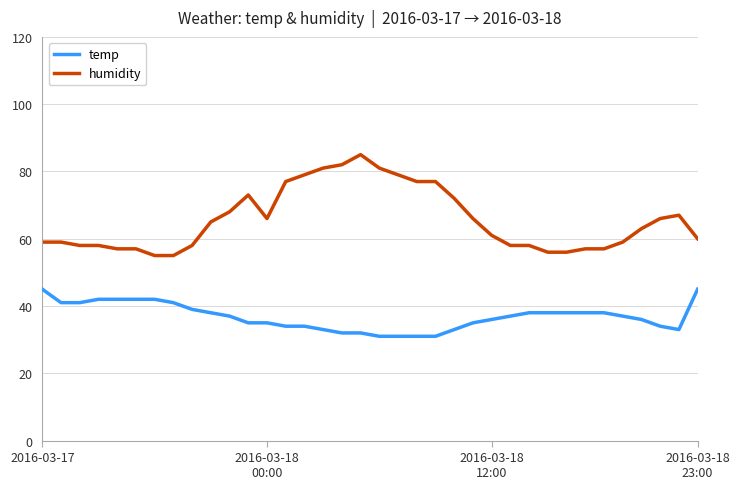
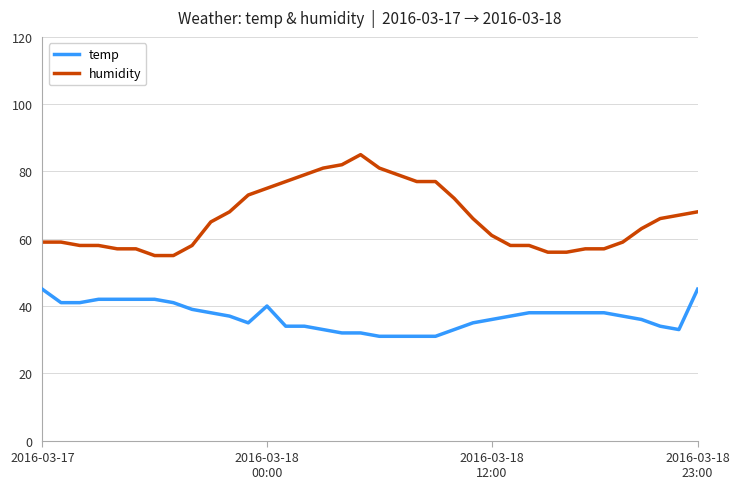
  {
    "temp": {
      "2016-03-17": 45,
-     "2016-03-18 00:00": 35,
+     "2016-03-18 00:00": 40,
      "2016-03-18 12:00": 36,
      "2016-03-18 23:00": 45
    },
    "humidity": {
      "2016-03-17": 59,
-     "2016-03-18 00:00": 66,
+     "2016-03-18 00:00": 75,
      "2016-03-18 12:00": 61,
-     "2016-03-18 23:00": 60
+     "2016-03-18 23:00": 68
    }
  }
